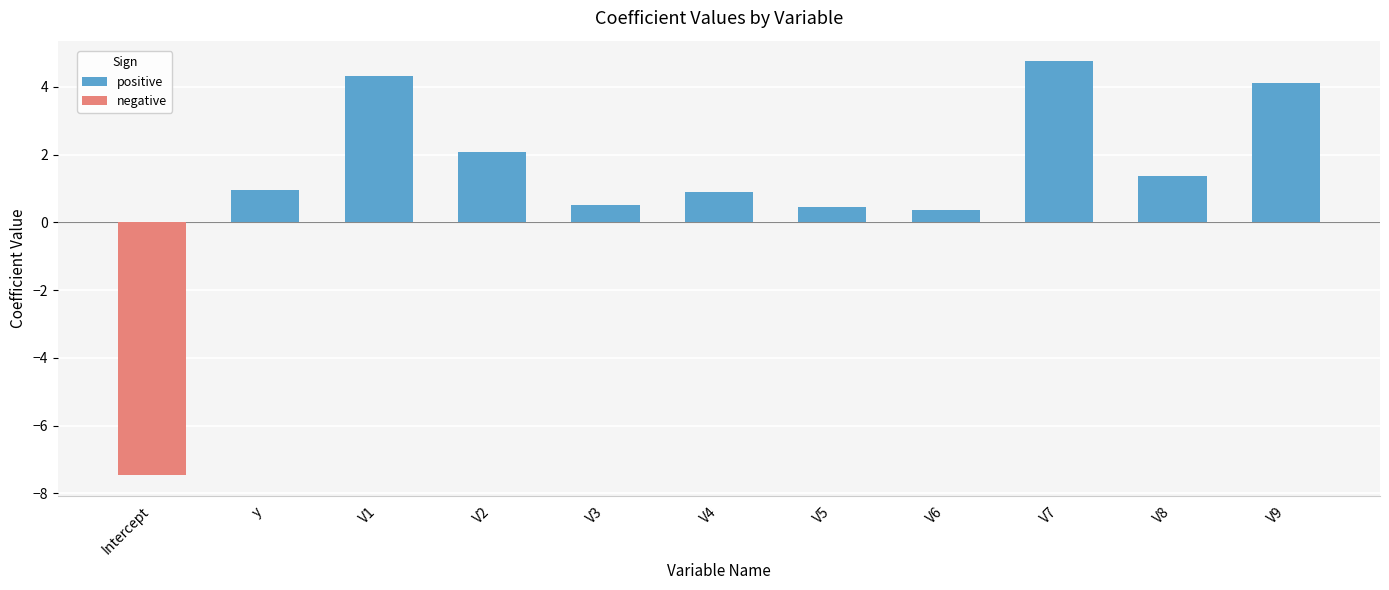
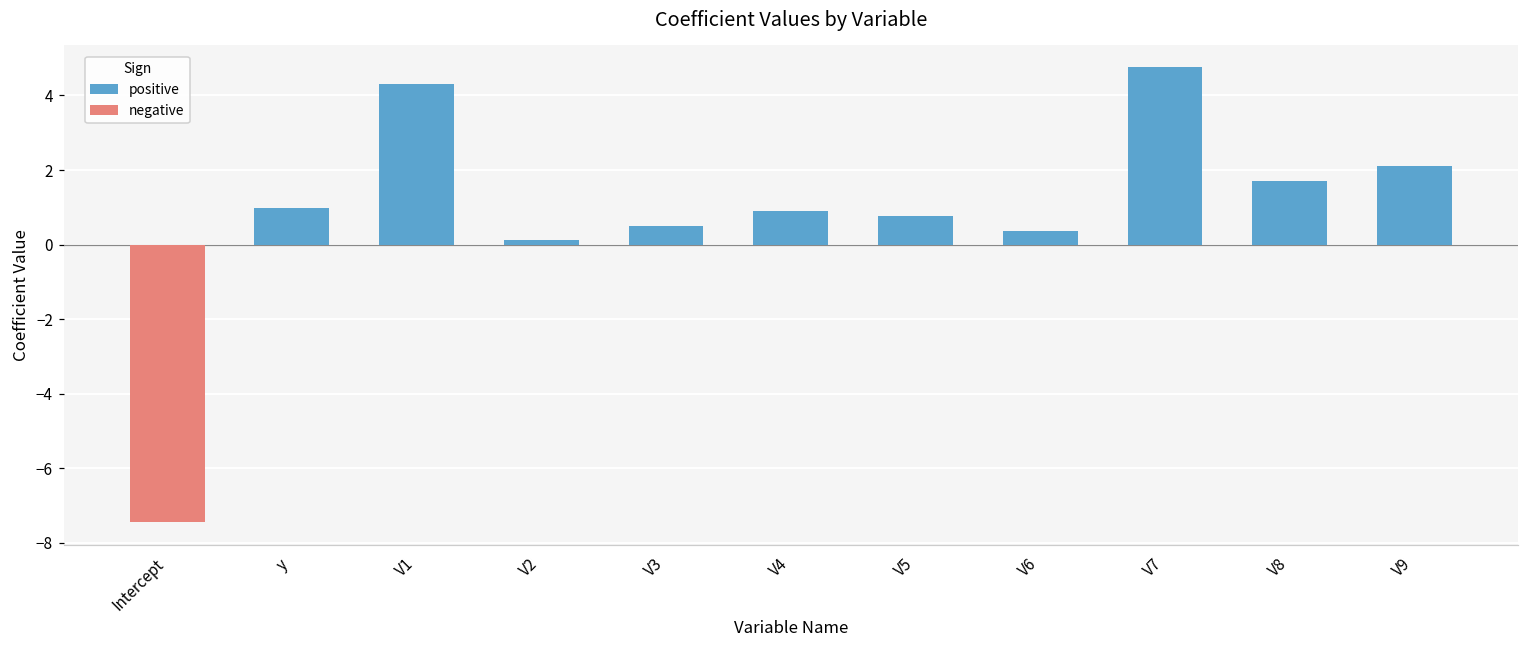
  {
    "Intercept": -7.5,
    "y": 1.0,
    "V1": 4.3,
-   "V2": 2.1,
+   "V2": 0.1,
    "V3": 0.5,
    "V4": 0.9,
-   "V5": 0.5,
+   "V5": 0.8,
    "V6": 0.4,
    "V7": 4.8,
-   "V8": 1.4,
-   "V9": 4.1
+   "V8": 1.7,
+   "V9": 2.1
  }
